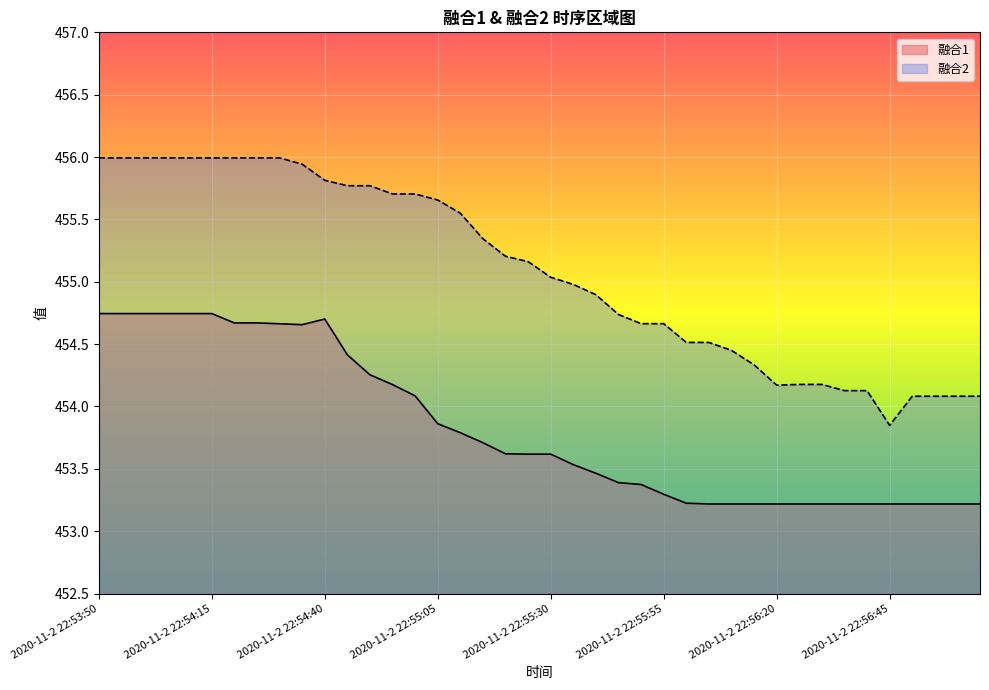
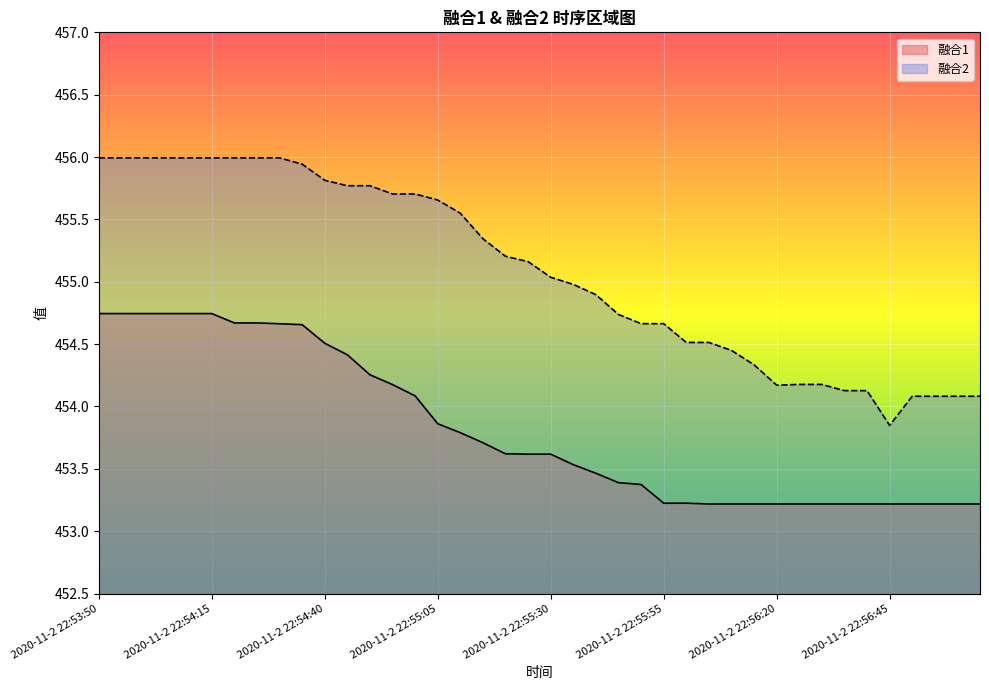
  {
    "融合1": {
      "2020-11-2 22:53:50": 454.74,
      "2020-11-2 22:54:15": 454.74,
-     "2020-11-2 22:54:40": 454.70,
+     "2020-11-2 22:54:40": 454.51,
      "2020-11-2 22:55:05": 453.86,
      "2020-11-2 22:55:30": 453.62,
-     "2020-11-2 22:55:55": 453.30,
+     "2020-11-2 22:55:55": 453.22,
      "2020-11-2 22:56:20": 453.22,
      "2020-11-2 22:56:45": 453.22
    },
    "融合2": {
      "2020-11-2 22:53:50": 455.99,
      "2020-11-2 22:54:15": 455.99,
      "2020-11-2 22:54:40": 455.81,
      "2020-11-2 22:55:05": 455.66,
      "2020-11-2 22:55:30": 455.04,
      "2020-11-2 22:55:55": 454.66,
      "2020-11-2 22:56:20": 454.17,
      "2020-11-2 22:56:45": 453.85
    }
  }
